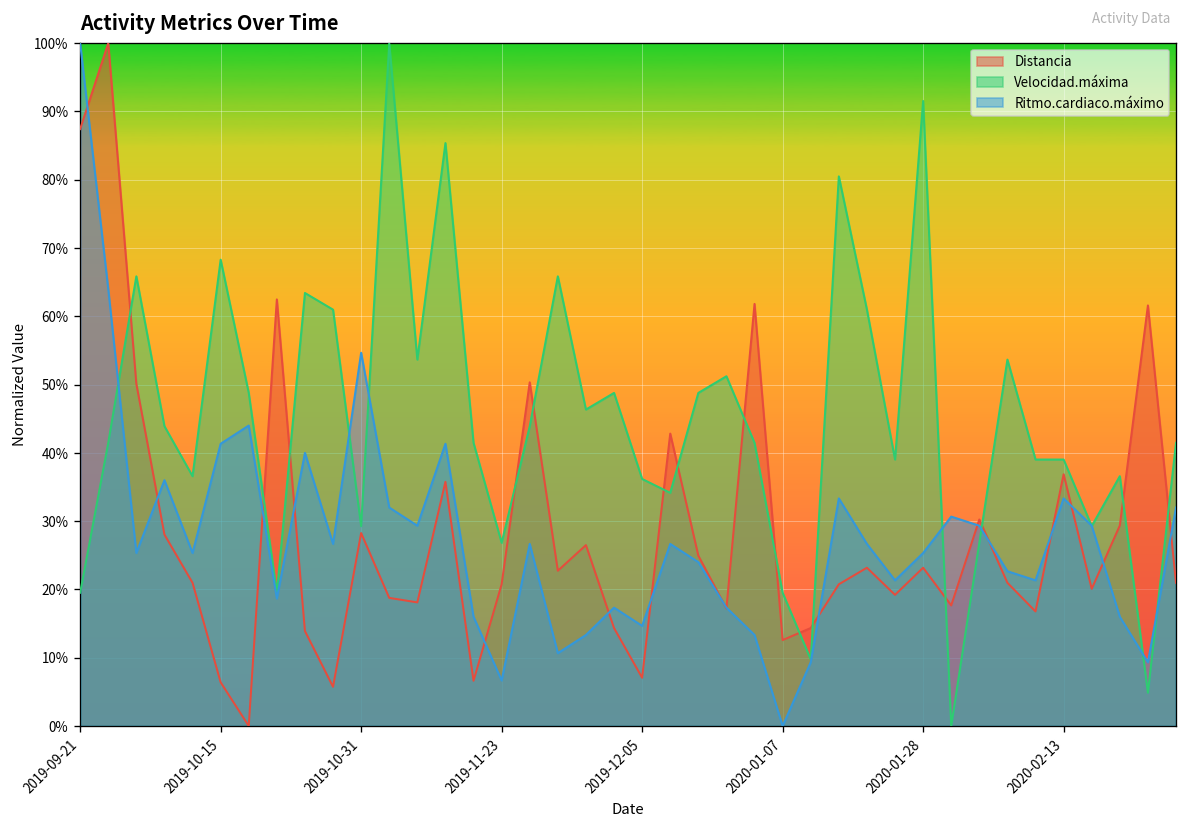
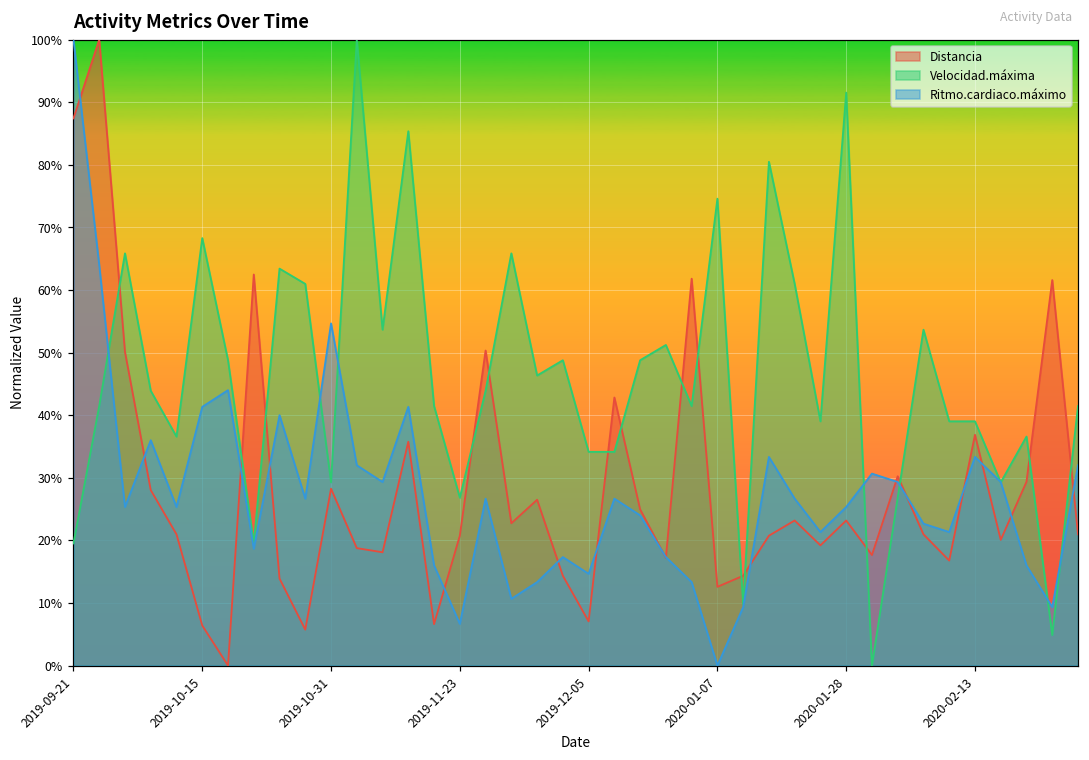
  {
    "Distancia": {
      "2019-09-21": "87%",
      "2019-10-15": "6%",
      "2019-10-31": "28%",
      "2019-11-23": "21%",
      "2019-12-05": "7%",
      "2020-01-07": "13%",
      "2020-01-28": "23%",
      "2020-02-13": "37%"
    },
    "Velocidad.máxima": {
      "2019-09-21": "20%",
      "2019-10-15": "68%",
      "2019-10-31": "29%",
      "2019-11-23": "27%",
-     "2019-12-05": "36%",
-     "2020-01-07": "20%",
+     "2019-12-05": "34%",
+     "2020-01-07": "75%",
      "2020-01-28": "92%",
      "2020-02-13": "39%"
    },
    "Ritmo.cardiaco.máximo": {
      "2019-09-21": "100%",
      "2019-10-15": "41%",
      "2019-10-31": "55%",
      "2019-11-23": "7%",
      "2019-12-05": "15%",
      "2020-01-07": "0%",
      "2020-01-28": "25%",
      "2020-02-13": "33%"
    }
  }
